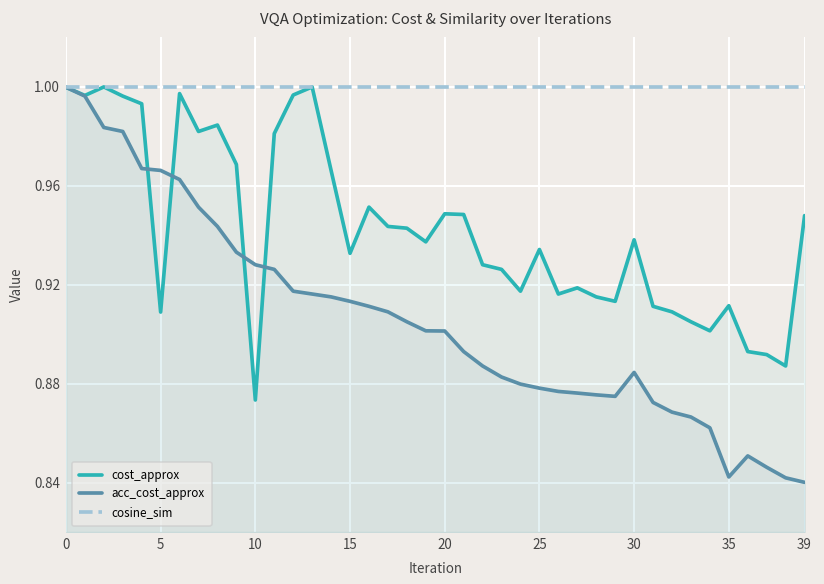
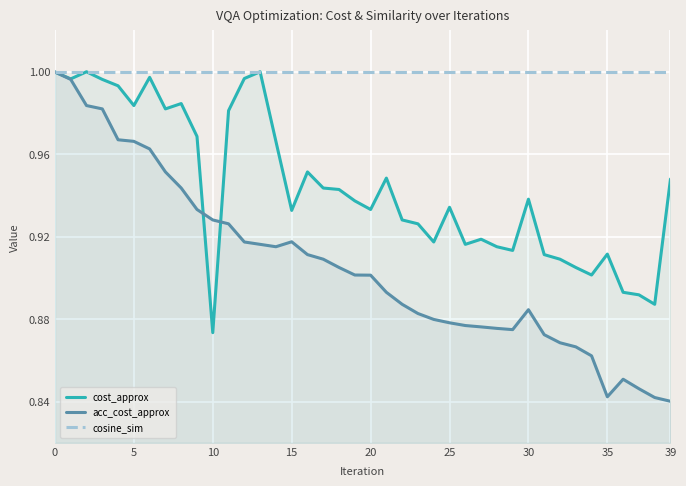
  {
    "cost_approx": {
-     "5": 0.909,
+     "5": 0.984,
      "10": 0.873,
      "15": 0.933,
-     "20": 0.949,
+     "20": 0.933,
      "25": 0.934,
      "30": 0.938,
      "35": 0.912,
      "39": 0.948
    },
    "acc_cost_approx": {
      "5": 0.966,
      "10": 0.928,
-     "15": 0.913,
+     "15": 0.917,
      "20": 0.901,
      "25": 0.878,
      "30": 0.885,
      "35": 0.842,
      "39": 0.840
    },
    "cosine_sim": {
      "5": 1.000,
      "10": 1.000,
      "15": 1.000,
      "20": 1.000,
      "25": 1.000,
      "30": 1.000,
      "35": 1.000,
      "39": 1.000
    }
  }
